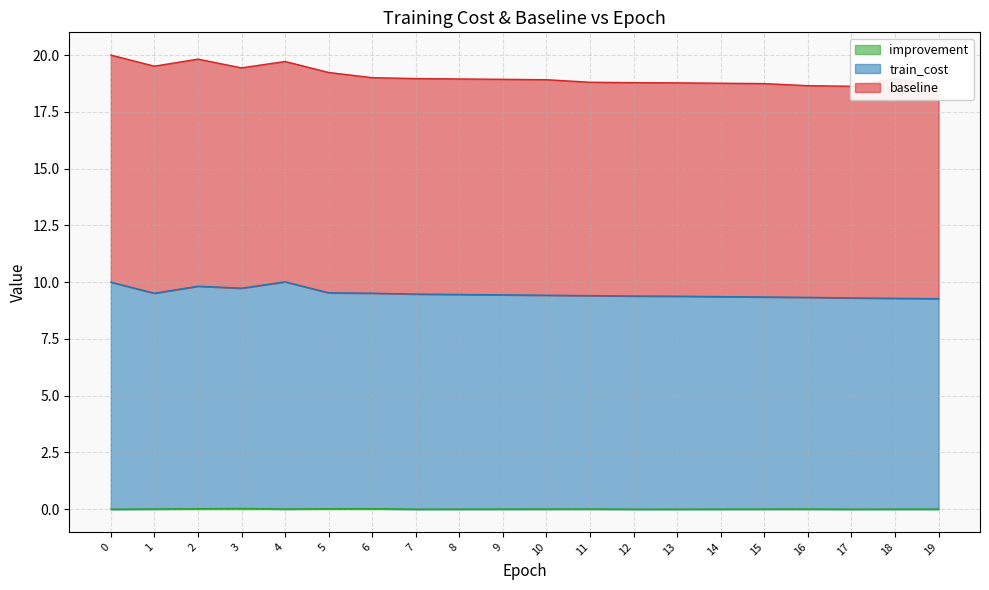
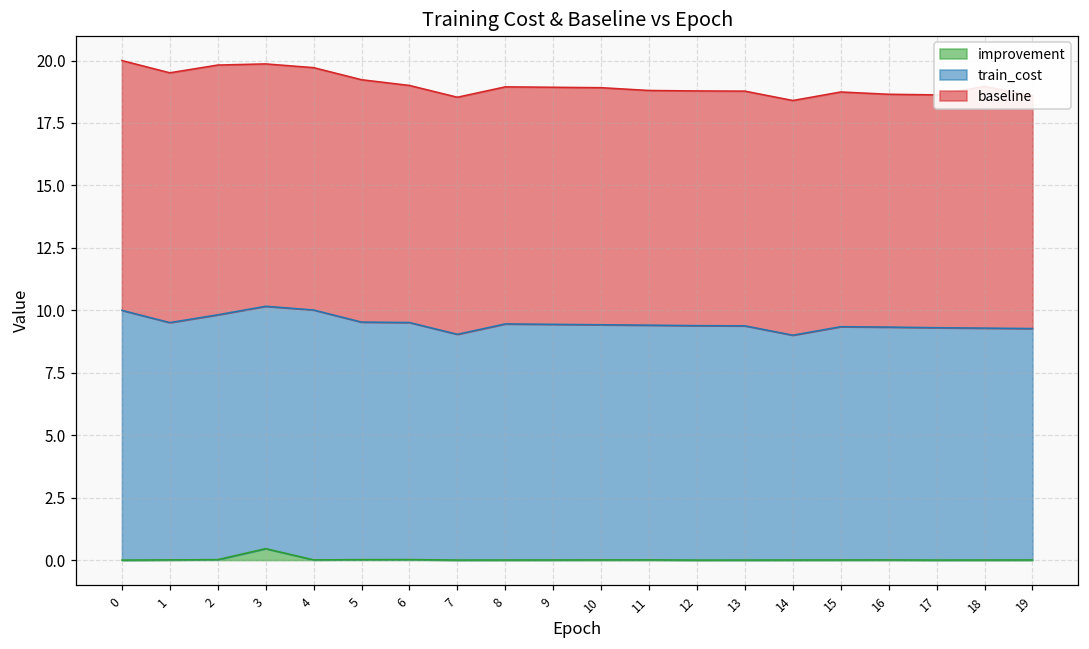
  {
    "improvement": {
      "0": 0.0,
      "1": 0.0,
      "2": 0.0,
-     "3": 0.0,
+     "3": 0.5,
      "4": 0.0,
      "5": 0.0,
      "6": 0.0,
      "7": 0.0,
      "8": 0.0,
      "9": 0.0,
      "10": 0.0,
      "11": 0.0,
      "12": 0.0,
      "13": 0.0,
      "14": 0.0,
      "15": 0.0,
      "16": 0.0,
      "17": 0.0,
      "18": 0.0,
      "19": 0.0
    },
    "train_cost": {
      "0": 10.0,
      "1": 9.5,
      "2": 9.8,
      "3": 9.7,
      "4": 10.0,
      "5": 9.5,
      "6": 9.5,
-     "7": 9.5,
+     "7": 9.0,
      "8": 9.5,
      "9": 9.4,
      "10": 9.4,
      "11": 9.4,
      "12": 9.4,
      "13": 9.4,
-     "14": 9.4,
+     "14": 9.0,
      "15": 9.3,
      "16": 9.3,
      "17": 9.3,
      "18": 9.3,
      "19": 9.3
    },
    "baseline": {
      "0": 10.0,
      "1": 10.0,
      "2": 10.0,
      "3": 9.7,
      "4": 9.7,
      "5": 9.7,
      "6": 9.5,
      "7": 9.5,
      "8": 9.5,
      "9": 9.5,
      "10": 9.5,
      "11": 9.4,
      "12": 9.4,
      "13": 9.4,
      "14": 9.4,
      "15": 9.4,
      "16": 9.3
    }
  }
